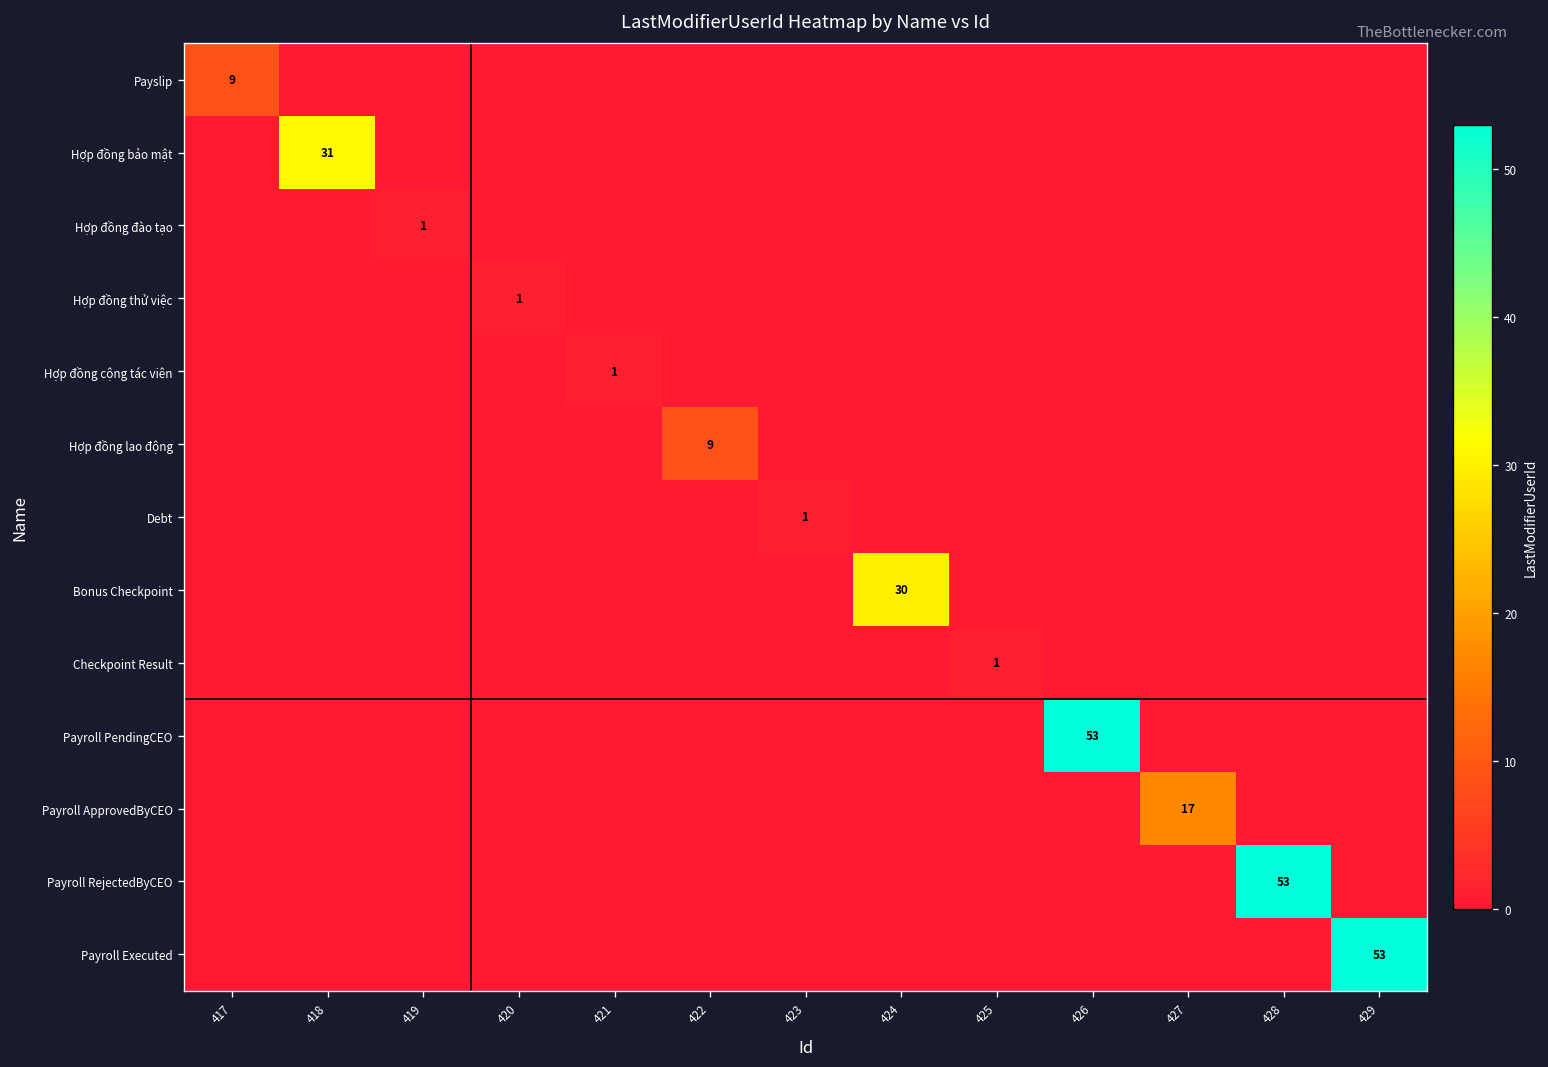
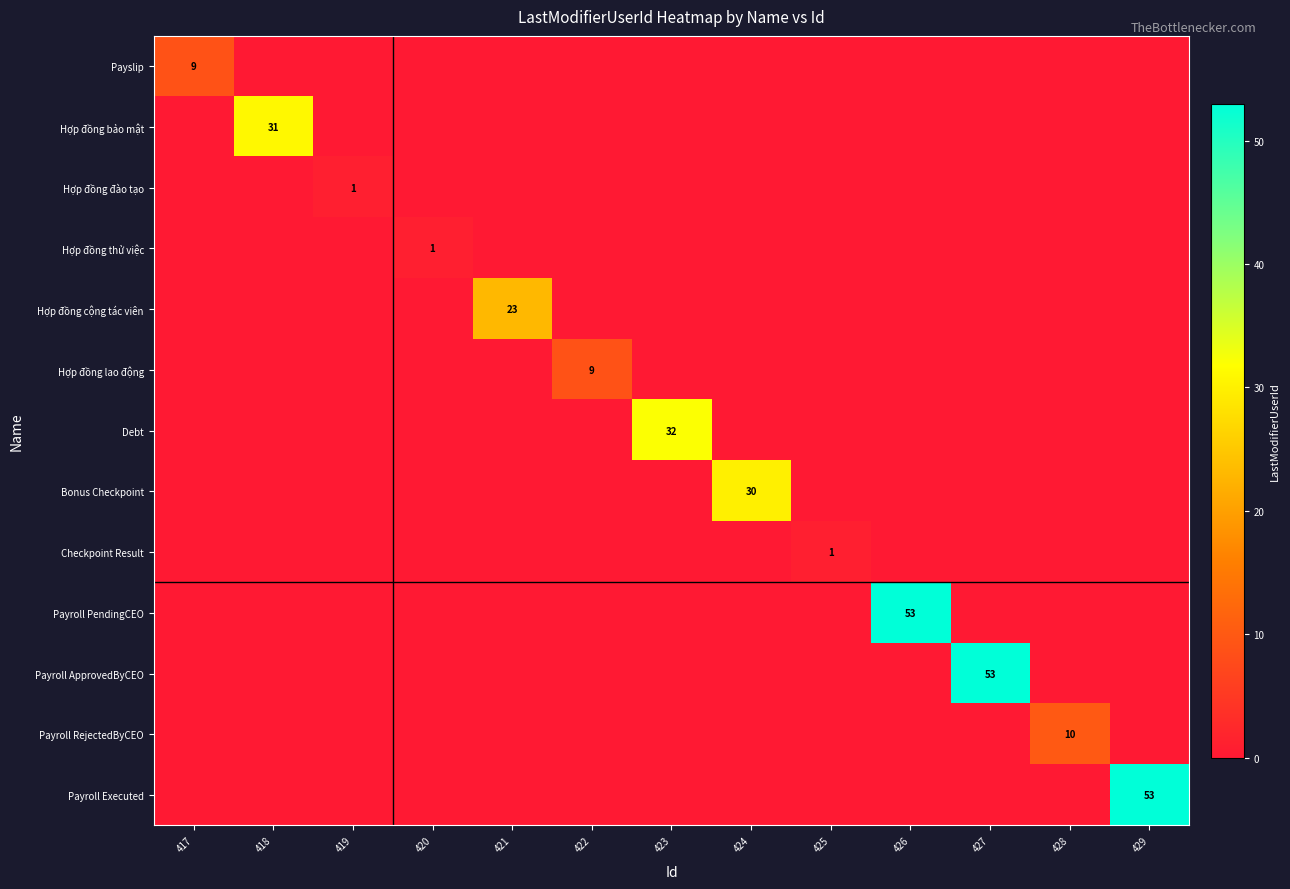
  {
    "Payslip": {
      "417": 9
    },
    "Hợp đồng bảo mật": {
      "418": 31
    },
    "Hợp đồng đào tạo": {
      "419": 1
    },
    "Hợp đồng thử việc": {
      "420": 1
    },
    "Hợp đồng cộng tác viên": {
-     "421": 1
+     "421": 23
    },
    "Hợp đồng lao động": {
      "422": 9
    },
    "Debt": {
-     "423": 1
+     "423": 32
    },
    "Bonus Checkpoint": {
      "424": 30
    },
    "Checkpoint Result": {
      "425": 1
    },
    "Payroll PendingCEO": {
      "426": 53
    },
    "Payroll ApprovedByCEO": {
-     "427": 17
+     "427": 53
    },
    "Payroll RejectedByCEO": {
-     "428": 53
+     "428": 10
    },
    "Payroll Executed": {
      "429": 53
    }
  }
